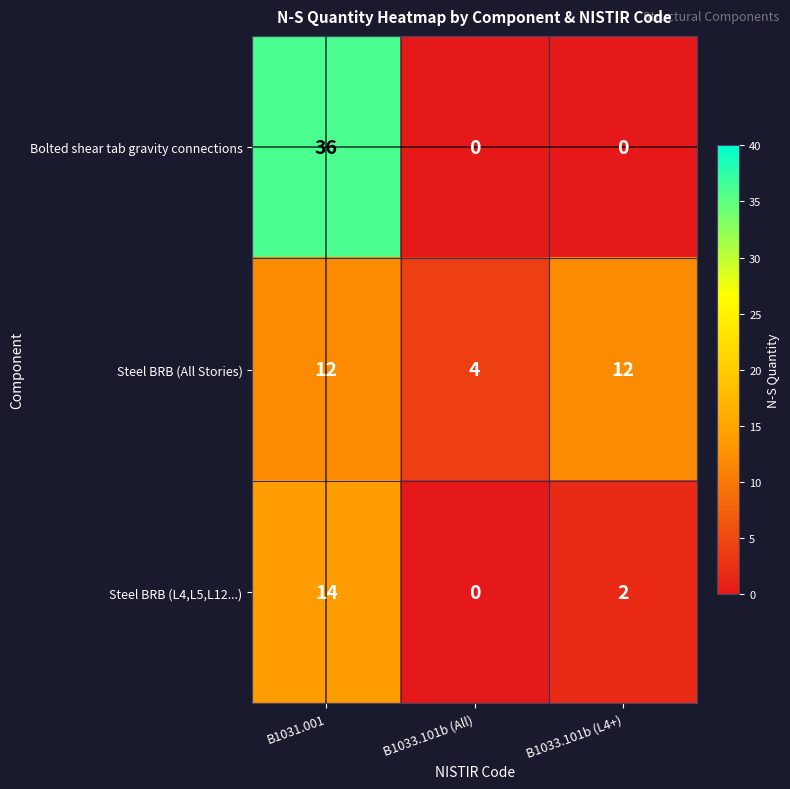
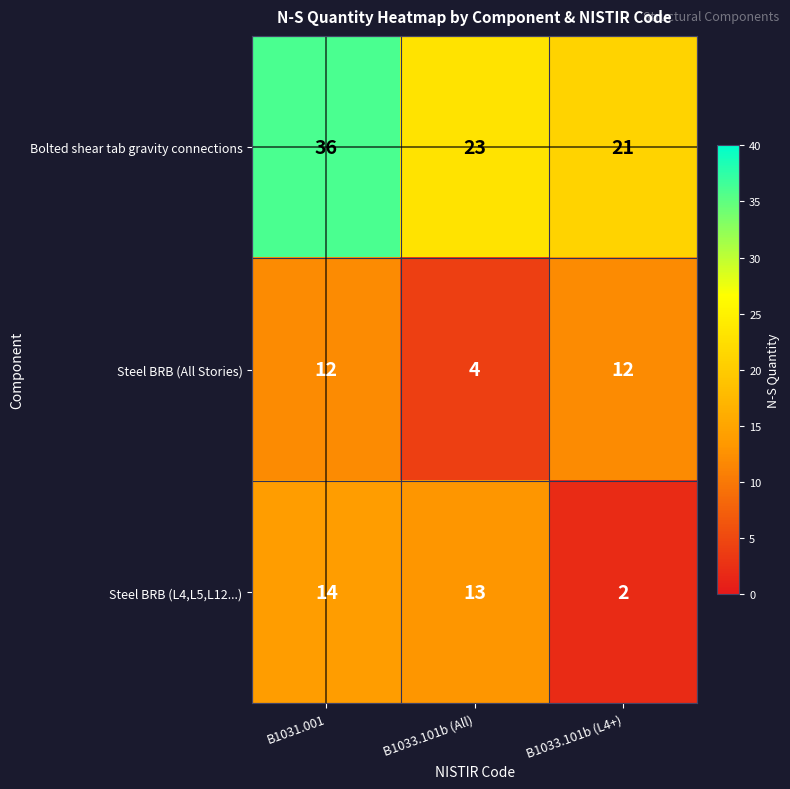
  {
    "Bolted shear tab gravity connections": {
      "B1031.001": 36,
-     "B1033.101b (All)": 0,
-     "B1033.101b (L4+)": 0
+     "B1033.101b (All)": 23,
+     "B1033.101b (L4+)": 21
    },
    "Steel BRB (All Stories)": {
      "B1031.001": 12,
      "B1033.101b (All)": 4,
      "B1033.101b (L4+)": 12
    },
    "Steel BRB (L4,L5,L12...)": {
      "B1031.001": 14,
-     "B1033.101b (All)": 0,
+     "B1033.101b (All)": 13,
      "B1033.101b (L4+)": 2
    }
  }
